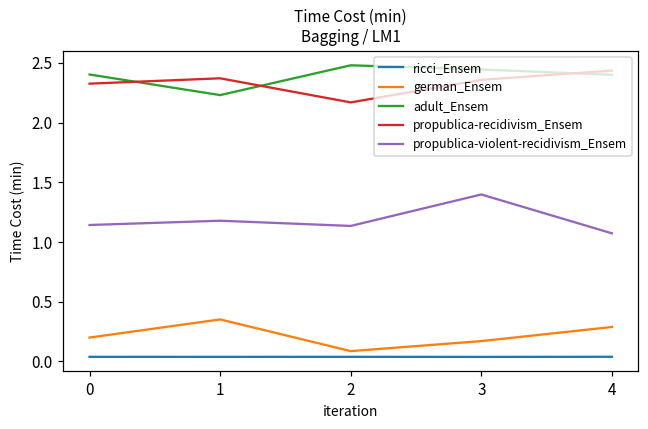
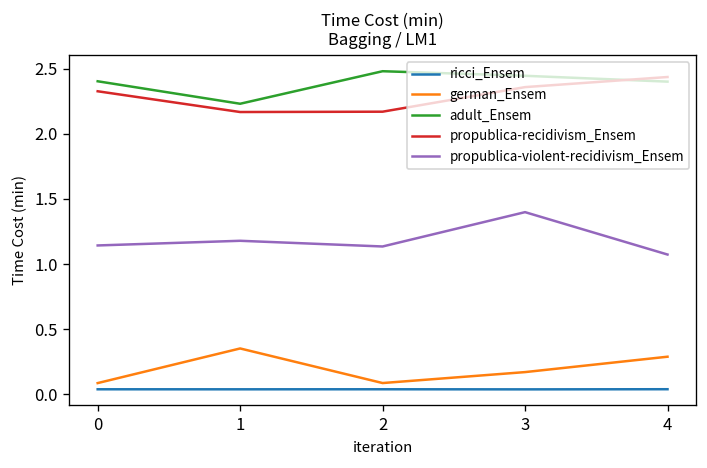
  {
    "ricci_Ensem": {
      "0": 0.04,
      "1": 0.04,
      "2": 0.04,
      "3": 0.04,
      "4": 0.04
    },
    "german_Ensem": {
-     "0": 0.20,
+     "0": 0.09,
      "1": 0.35,
      "2": 0.09,
      "3": 0.17,
      "4": 0.29
    },
    "adult_Ensem": {
      "0": 2.40,
      "1": 2.23,
      "2": 2.48
    },
    "propublica-recidivism_Ensem": {
      "0": 2.33,
-     "1": 2.37,
+     "1": 2.17,
      "2": 2.17
    },
    "propublica-violent-recidivism_Ensem": {
      "0": 1.14,
      "1": 1.18,
      "2": 1.13,
      "3": 1.40,
      "4": 1.07
    }
  }
